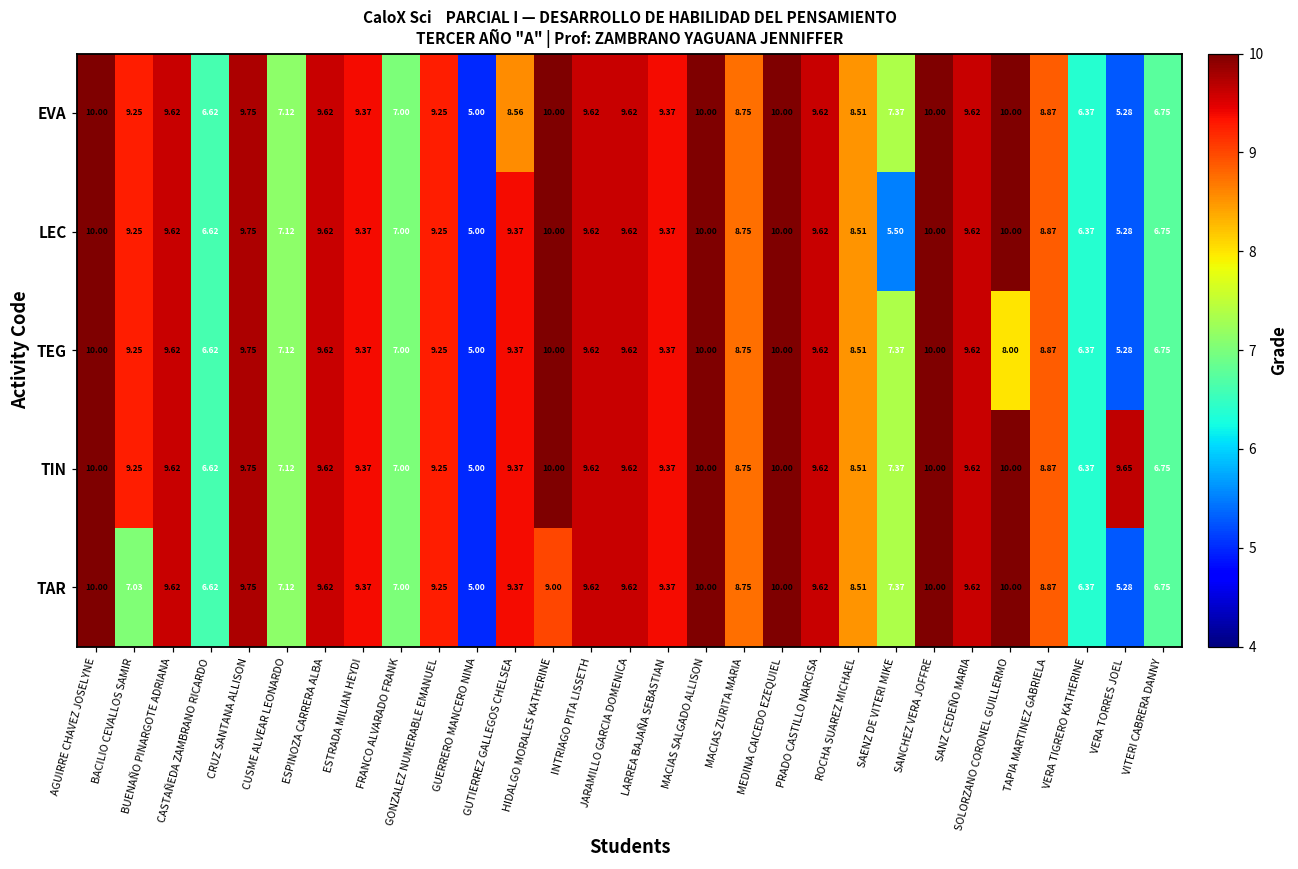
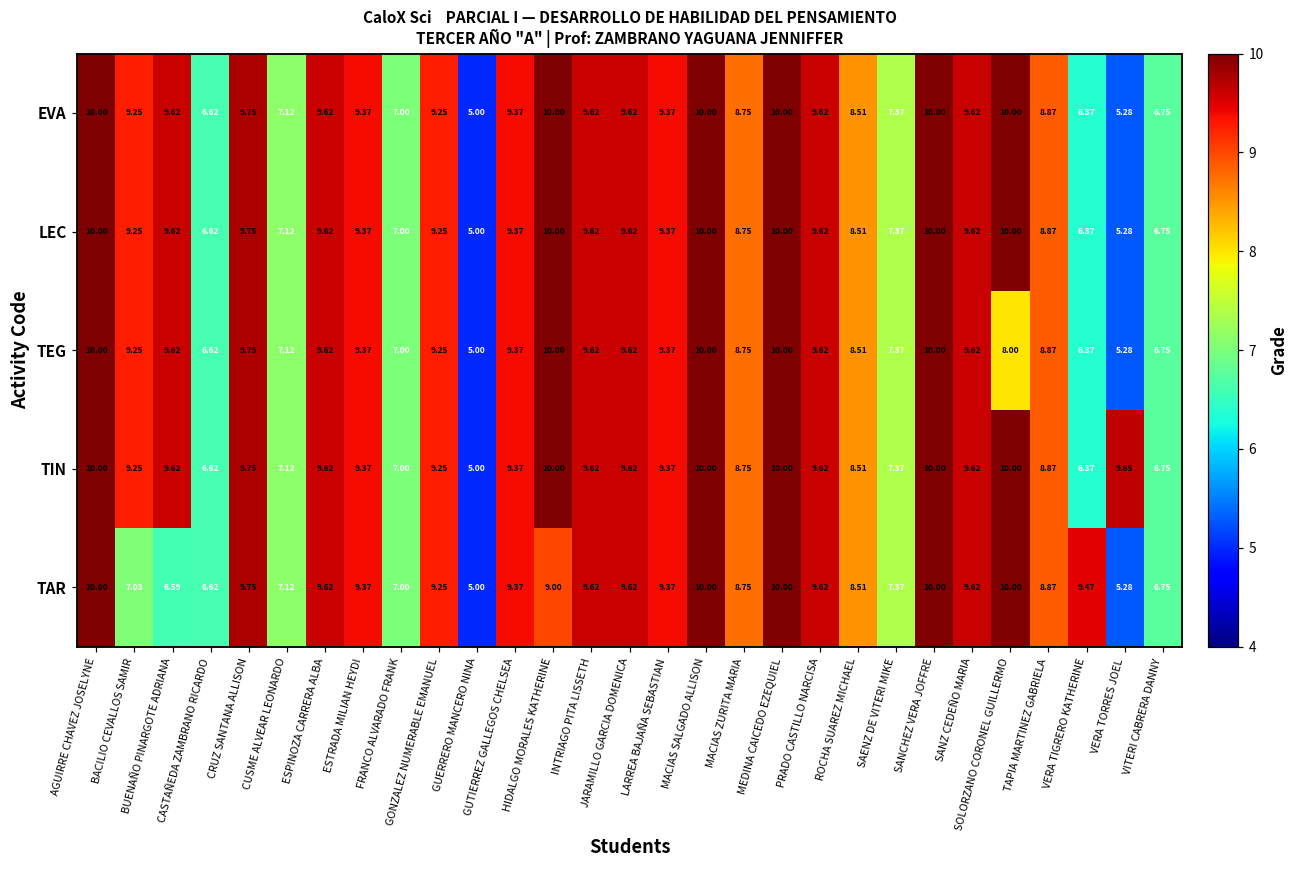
  {
    "EVA": {
      "AGUIRRE CHAVEZ JOSELYNE": 10.00,
      "BACILIO CEVALLOS SAMIR": 9.25,
      "BUENAÑO PINARGOTE ADRIANA": 9.62,
      "CASTAÑEDA ZAMBRANO RICARDO": 6.62,
      "CRUZ SANTANA ALLISON": 9.75,
      "CUSME ALVEAR LEONARDO": 7.12,
      "ESPINOZA CARRERA ALBA": 9.62,
      "ESTRADA MILIAN HEYDI": 9.37,
      "FRANCO ALVARADO FRANK": 7.00,
      "GONZALEZ NUMERABLE EMANUEL": 9.25,
      "GUERRERO MANCERO NINA": 5.00,
-     "GUTIERREZ GALLEGOS CHELSEA": 8.56,
+     "GUTIERREZ GALLEGOS CHELSEA": 9.37,
      "HIDALGO MORALES KATHERINE": 10.00,
      "INTRIAGO PITA LISSETH": 9.62,
      "JARAMILLO GARCIA DOMENICA": 9.62,
      "LARREA BAJAÑA SEBASTIAN": 9.37,
      "MACIAS SALGADO ALLISON": 10.00,
      "MACIAS ZURITA MARIA": 8.75,
      "MEDINA CAICEDO EZEQUIEL": 10.00,
      "PRADO CASTILLO NARCISA": 9.62,
      "ROCHA SUAREZ MICHAEL": 8.51,
      "SAENZ DE VITERI MIKE": 7.37,
      "SANCHEZ VERA JOFFRE": 10.00,
      "SANZ CEDEÑO MARIA": 9.62,
      "SOLORZANO CORONEL GUILLERMO": 10.00,
      "TAPIA MARTINEZ GABRIELA": 8.87,
      "VERA TIGRERO KATHERINE": 6.37,
      "VERA TORRES JOEL": 5.28,
      "VITERI CABRERA DANNY": 6.75
    },
    "LEC": {
      "AGUIRRE CHAVEZ JOSELYNE": 10.00,
      "BACILIO CEVALLOS SAMIR": 9.25,
      "BUENAÑO PINARGOTE ADRIANA": 9.62,
      "CASTAÑEDA ZAMBRANO RICARDO": 6.62,
      "CRUZ SANTANA ALLISON": 9.75,
      "CUSME ALVEAR LEONARDO": 7.12,
      "ESPINOZA CARRERA ALBA": 9.62,
      "ESTRADA MILIAN HEYDI": 9.37,
      "FRANCO ALVARADO FRANK": 7.00,
      "GONZALEZ NUMERABLE EMANUEL": 9.25,
      "GUERRERO MANCERO NINA": 5.00,
      "GUTIERREZ GALLEGOS CHELSEA": 9.37,
      "HIDALGO MORALES KATHERINE": 10.00,
      "INTRIAGO PITA LISSETH": 9.62,
      "JARAMILLO GARCIA DOMENICA": 9.62,
      "LARREA BAJAÑA SEBASTIAN": 9.37,
      "MACIAS SALGADO ALLISON": 10.00,
      "MACIAS ZURITA MARIA": 8.75,
      "MEDINA CAICEDO EZEQUIEL": 10.00,
      "PRADO CASTILLO NARCISA": 9.62,
      "ROCHA SUAREZ MICHAEL": 8.51,
-     "SAENZ DE VITERI MIKE": 5.50,
+     "SAENZ DE VITERI MIKE": 7.37,
      "SANCHEZ VERA JOFFRE": 10.00,
      "SANZ CEDEÑO MARIA": 9.62,
      "SOLORZANO CORONEL GUILLERMO": 10.00,
      "TAPIA MARTINEZ GABRIELA": 8.87,
      "VERA TIGRERO KATHERINE": 6.37,
      "VERA TORRES JOEL": 5.28,
      "VITERI CABRERA DANNY": 6.75
    },
    "TEG": {
      "AGUIRRE CHAVEZ JOSELYNE": 10.00,
      "BACILIO CEVALLOS SAMIR": 9.25,
      "BUENAÑO PINARGOTE ADRIANA": 9.62,
      "CASTAÑEDA ZAMBRANO RICARDO": 6.62,
      "CRUZ SANTANA ALLISON": 9.75,
      "CUSME ALVEAR LEONARDO": 7.12,
      "ESPINOZA CARRERA ALBA": 9.62,
      "ESTRADA MILIAN HEYDI": 9.37,
      "FRANCO ALVARADO FRANK": 7.00,
      "GONZALEZ NUMERABLE EMANUEL": 9.25,
      "GUERRERO MANCERO NINA": 5.00,
      "GUTIERREZ GALLEGOS CHELSEA": 9.37,
      "HIDALGO MORALES KATHERINE": 10.00,
      "INTRIAGO PITA LISSETH": 9.62,
      "JARAMILLO GARCIA DOMENICA": 9.62,
      "LARREA BAJAÑA SEBASTIAN": 9.37,
      "MACIAS SALGADO ALLISON": 10.00,
      "MACIAS ZURITA MARIA": 8.75,
      "MEDINA CAICEDO EZEQUIEL": 10.00,
      "PRADO CASTILLO NARCISA": 9.62,
      "ROCHA SUAREZ MICHAEL": 8.51,
      "SAENZ DE VITERI MIKE": 7.37,
      "SANCHEZ VERA JOFFRE": 10.00,
      "SANZ CEDEÑO MARIA": 9.62,
      "SOLORZANO CORONEL GUILLERMO": 8.00,
      "TAPIA MARTINEZ GABRIELA": 8.87,
      "VERA TIGRERO KATHERINE": 6.37,
      "VERA TORRES JOEL": 5.28,
      "VITERI CABRERA DANNY": 6.75
    },
    "TIN": {
      "AGUIRRE CHAVEZ JOSELYNE": 10.00,
      "BACILIO CEVALLOS SAMIR": 9.25,
      "BUENAÑO PINARGOTE ADRIANA": 9.62,
      "CASTAÑEDA ZAMBRANO RICARDO": 6.62,
      "CRUZ SANTANA ALLISON": 9.75,
      "CUSME ALVEAR LEONARDO": 7.12,
      "ESPINOZA CARRERA ALBA": 9.62,
      "ESTRADA MILIAN HEYDI": 9.37,
      "FRANCO ALVARADO FRANK": 7.00,
      "GONZALEZ NUMERABLE EMANUEL": 9.25,
      "GUERRERO MANCERO NINA": 5.00,
      "GUTIERREZ GALLEGOS CHELSEA": 9.37,
      "HIDALGO MORALES KATHERINE": 10.00,
      "INTRIAGO PITA LISSETH": 9.62,
      "JARAMILLO GARCIA DOMENICA": 9.62,
      "LARREA BAJAÑA SEBASTIAN": 9.37,
      "MACIAS SALGADO ALLISON": 10.00,
      "MACIAS ZURITA MARIA": 8.75,
      "MEDINA CAICEDO EZEQUIEL": 10.00,
      "PRADO CASTILLO NARCISA": 9.62,
      "ROCHA SUAREZ MICHAEL": 8.51,
      "SAENZ DE VITERI MIKE": 7.37,
      "SANCHEZ VERA JOFFRE": 10.00,
      "SANZ CEDEÑO MARIA": 9.62,
      "SOLORZANO CORONEL GUILLERMO": 10.00,
      "TAPIA MARTINEZ GABRIELA": 8.87,
      "VERA TIGRERO KATHERINE": 6.37,
      "VERA TORRES JOEL": 9.65,
      "VITERI CABRERA DANNY": 6.75
    },
    "TAR": {
      "AGUIRRE CHAVEZ JOSELYNE": 10.00,
      "BACILIO CEVALLOS SAMIR": 7.03,
-     "BUENAÑO PINARGOTE ADRIANA": 9.62,
+     "BUENAÑO PINARGOTE ADRIANA": 6.59,
      "CASTAÑEDA ZAMBRANO RICARDO": 6.62,
      "CRUZ SANTANA ALLISON": 9.75,
      "CUSME ALVEAR LEONARDO": 7.12,
      "ESPINOZA CARRERA ALBA": 9.62,
      "ESTRADA MILIAN HEYDI": 9.37,
      "FRANCO ALVARADO FRANK": 7.00,
      "GONZALEZ NUMERABLE EMANUEL": 9.25,
      "GUERRERO MANCERO NINA": 5.00,
      "GUTIERREZ GALLEGOS CHELSEA": 9.37,
      "HIDALGO MORALES KATHERINE": 9.00,
      "INTRIAGO PITA LISSETH": 9.62,
      "JARAMILLO GARCIA DOMENICA": 9.62,
      "LARREA BAJAÑA SEBASTIAN": 9.37,
      "MACIAS SALGADO ALLISON": 10.00,
      "MACIAS ZURITA MARIA": 8.75,
      "MEDINA CAICEDO EZEQUIEL": 10.00,
      "PRADO CASTILLO NARCISA": 9.62,
      "ROCHA SUAREZ MICHAEL": 8.51,
      "SAENZ DE VITERI MIKE": 7.37,
      "SANCHEZ VERA JOFFRE": 10.00,
      "SANZ CEDEÑO MARIA": 9.62,
      "SOLORZANO CORONEL GUILLERMO": 10.00,
      "TAPIA MARTINEZ GABRIELA": 8.87,
-     "VERA TIGRERO KATHERINE": 6.37,
+     "VERA TIGRERO KATHERINE": 9.47,
      "VERA TORRES JOEL": 5.28,
      "VITERI CABRERA DANNY": 6.75
    }
  }
